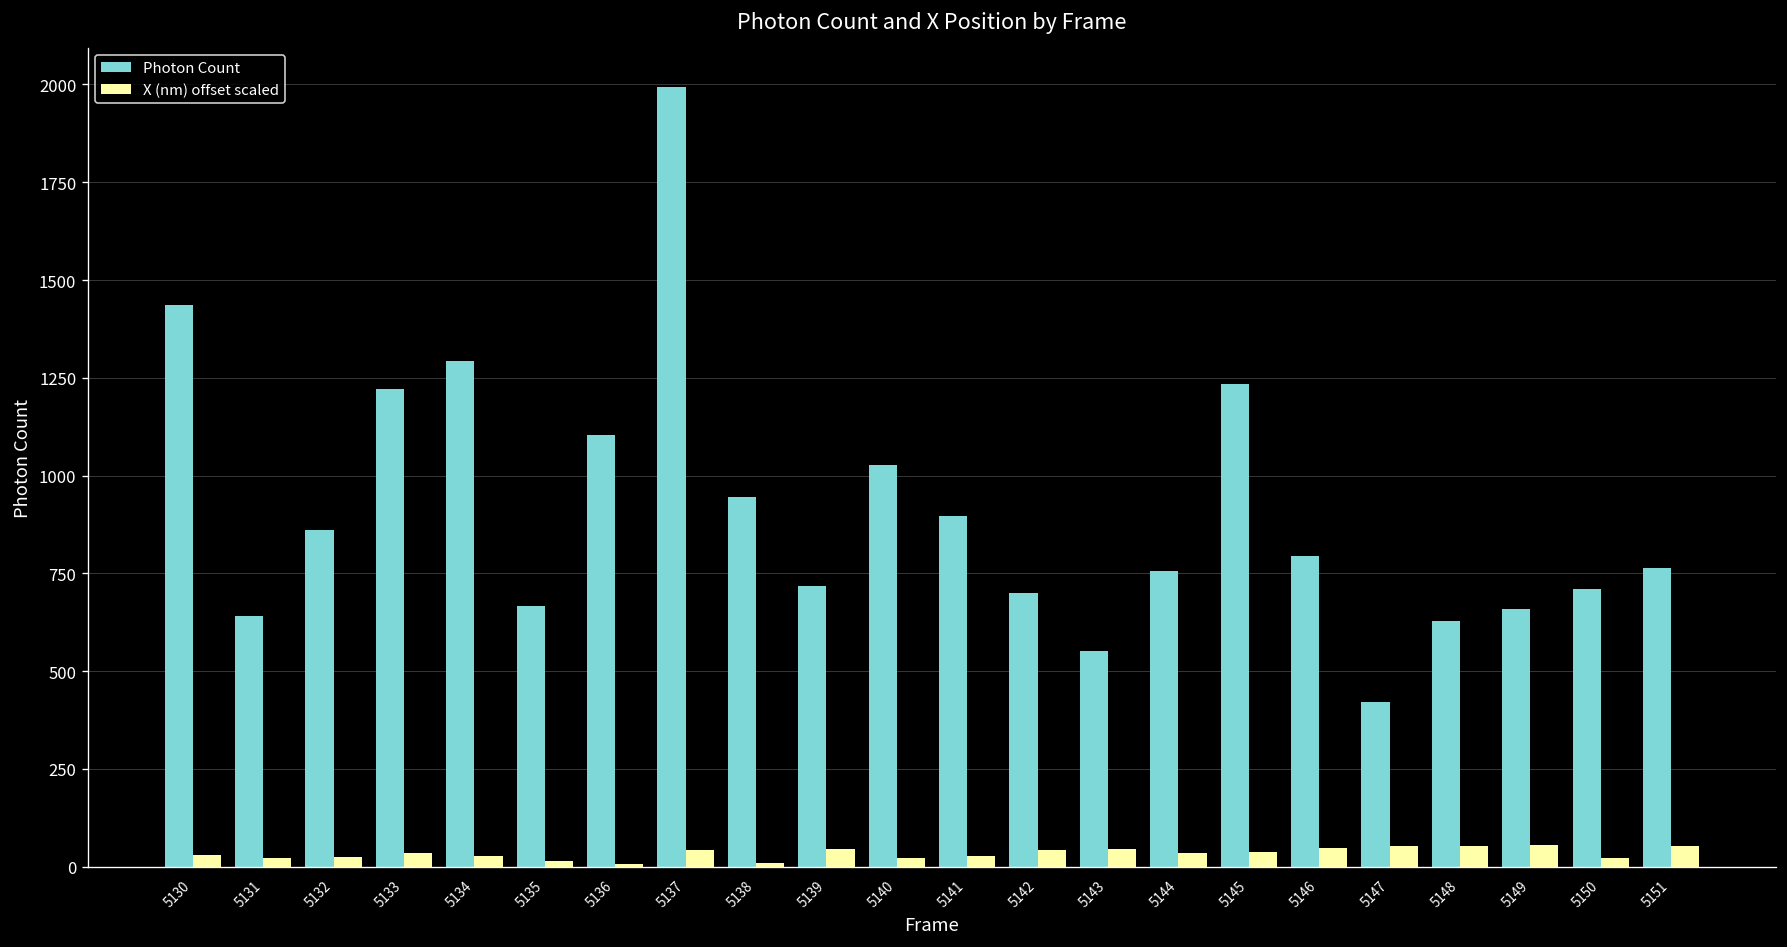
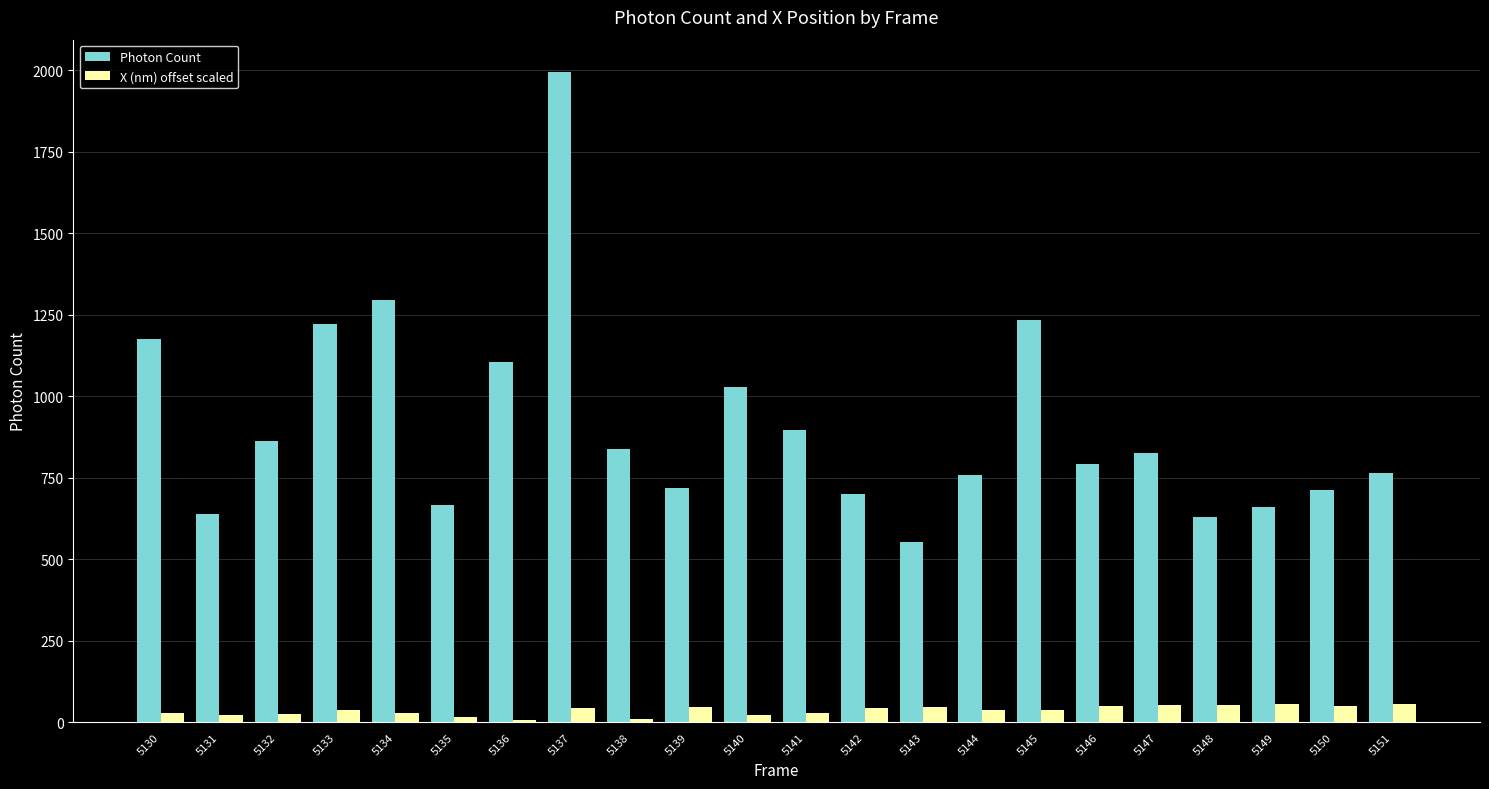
  {
    "Photon Count": {
-     "5130": 1440,
+     "5130": 1180,
      "5131": 640,
      "5132": 860,
      "5133": 1220,
      "5134": 1290,
      "5135": 670,
      "5136": 1100,
      "5137": 1990,
-     "5138": 940,
+     "5138": 840,
      "5139": 720,
      "5140": 1030,
      "5141": 900,
      "5142": 700,
      "5143": 550,
      "5144": 760,
      "5145": 1230,
      "5146": 790,
-     "5147": 420,
+     "5147": 820,
      "5148": 630,
      "5149": 660,
      "5150": 710,
      "5151": 760
    },
    "X (nm) offset scaled": {
      "5130": 30,
      "5131": 20,
      "5132": 20,
      "5133": 40,
      "5134": 30,
      "5135": 20,
      "5136": 10,
      "5137": 40,
      "5138": 10,
      "5139": 50,
      "5140": 20,
      "5141": 30,
      "5142": 40,
      "5143": 50,
      "5144": 40,
      "5145": 40,
      "5146": 50,
      "5147": 50,
      "5148": 50,
      "5149": 50,
-     "5150": 20,
+     "5150": 50,
      "5151": 50
    }
  }
